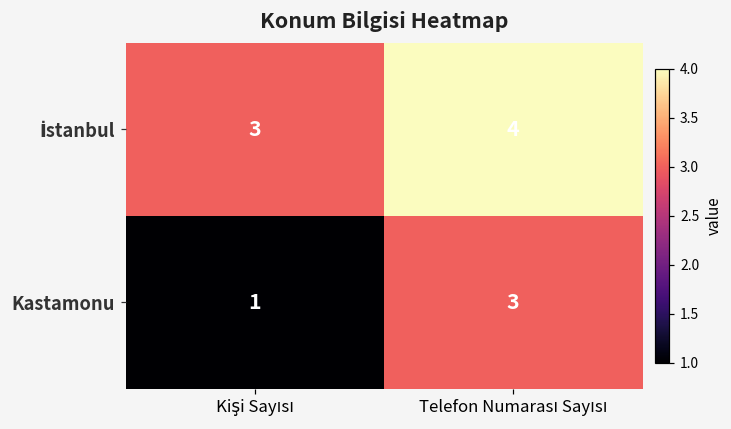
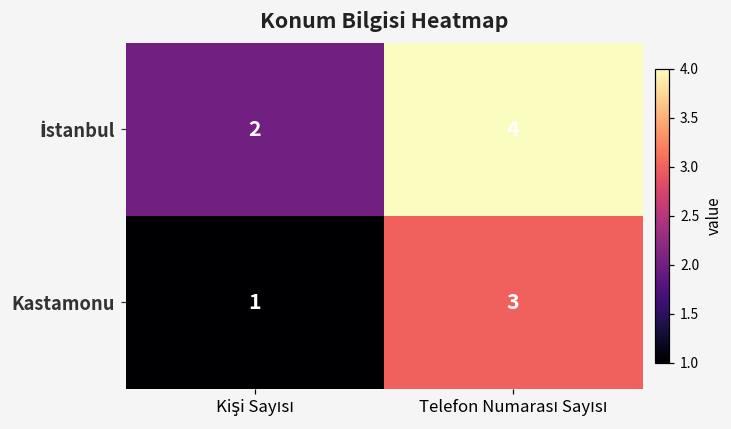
  {
    "İstanbul": {
-     "Kişi Sayısı": 3,
+     "Kişi Sayısı": 2,
      "Telefon Numarası Sayısı": 4
    },
    "Kastamonu": {
      "Kişi Sayısı": 1,
      "Telefon Numarası Sayısı": 3
    }
  }
